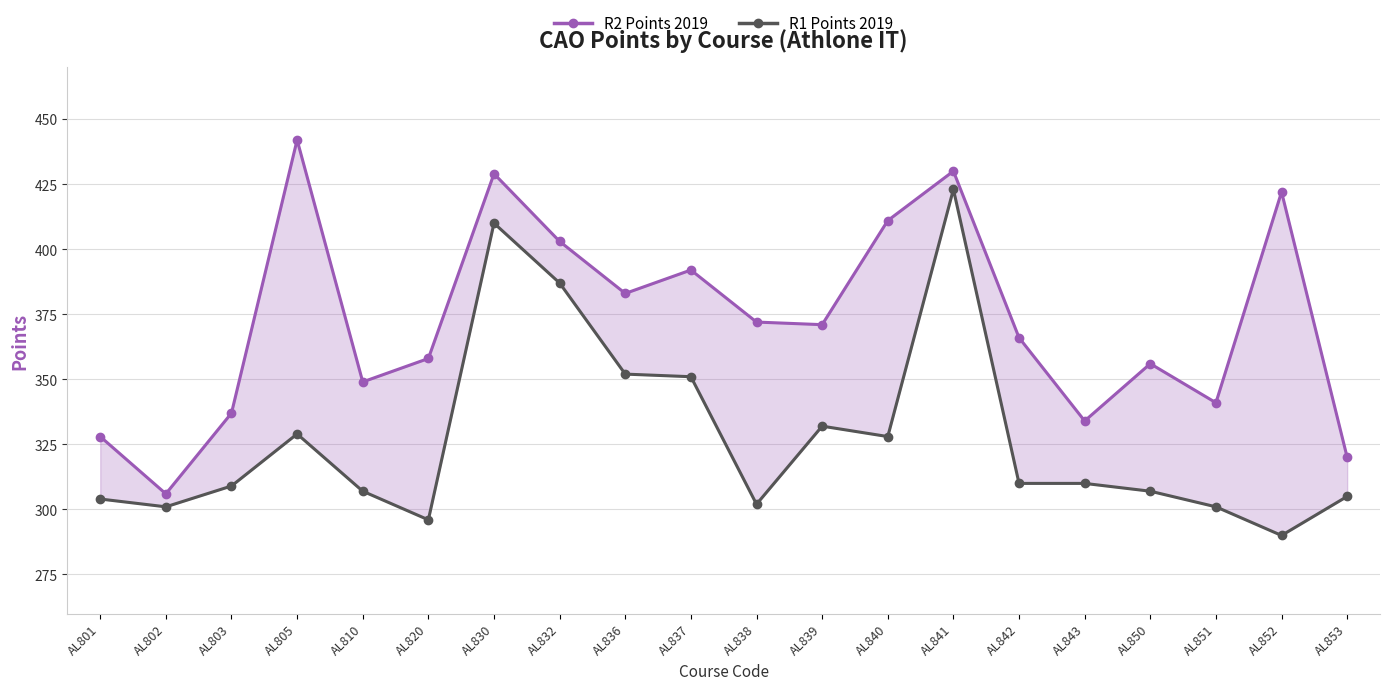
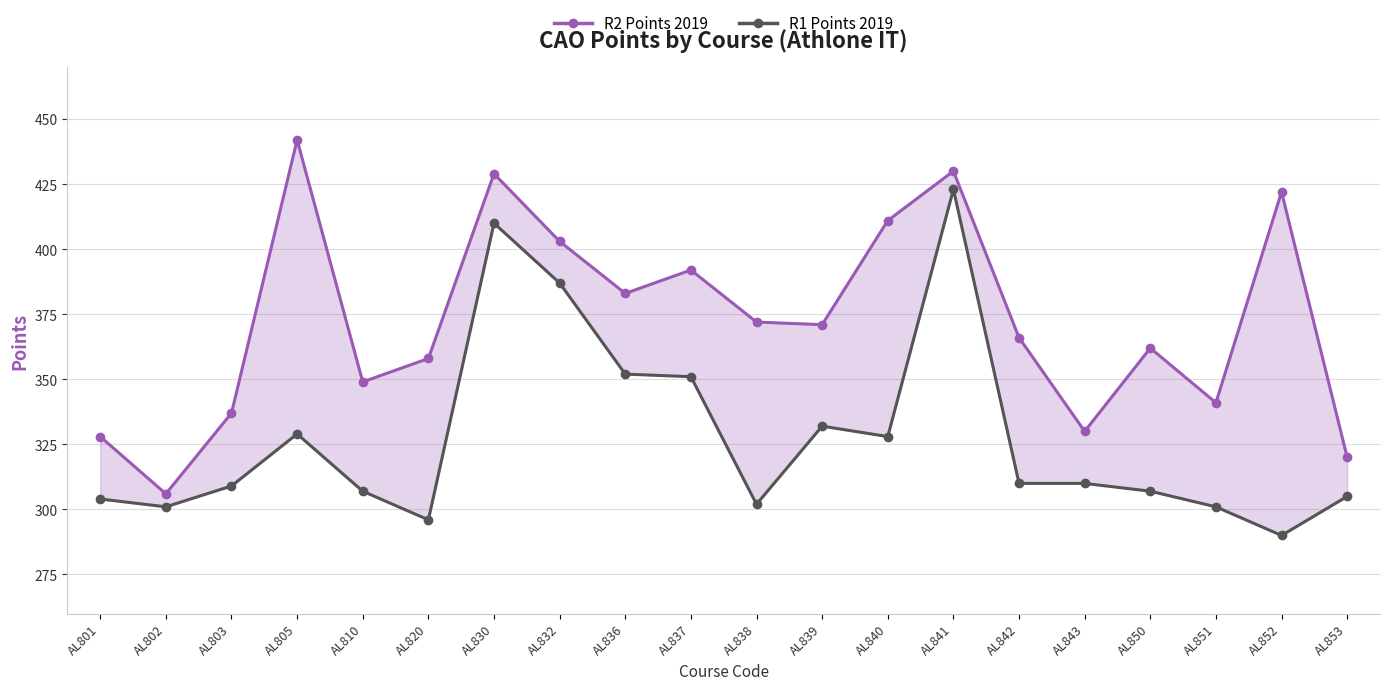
  {
    "R2 Points 2019": {
      "AL801": 328,
      "AL802": 306,
      "AL803": 337,
      "AL805": 442,
      "AL810": 349,
      "AL820": 358,
      "AL830": 429,
      "AL832": 403,
      "AL836": 383,
      "AL837": 392,
      "AL838": 372,
      "AL839": 371,
      "AL840": 411,
      "AL841": 430,
      "AL842": 366,
-     "AL843": 334,
-     "AL850": 356,
+     "AL843": 330,
+     "AL850": 362,
      "AL851": 341,
      "AL852": 422,
      "AL853": 320
    },
    "R1 Points 2019": {
      "AL801": 304,
      "AL802": 301,
      "AL803": 309,
      "AL805": 329,
      "AL810": 307,
      "AL820": 296,
      "AL830": 410,
      "AL832": 387,
      "AL836": 352,
      "AL837": 351,
      "AL838": 302,
      "AL839": 332,
      "AL840": 328,
      "AL841": 423,
      "AL842": 310,
      "AL843": 310,
      "AL850": 307,
      "AL851": 301,
      "AL852": 290,
      "AL853": 305
    }
  }
